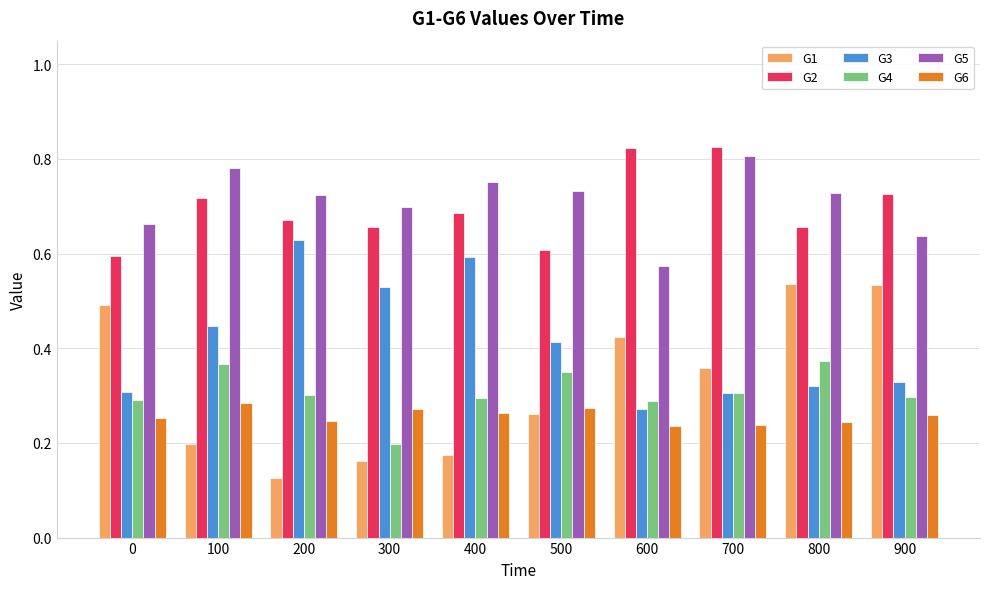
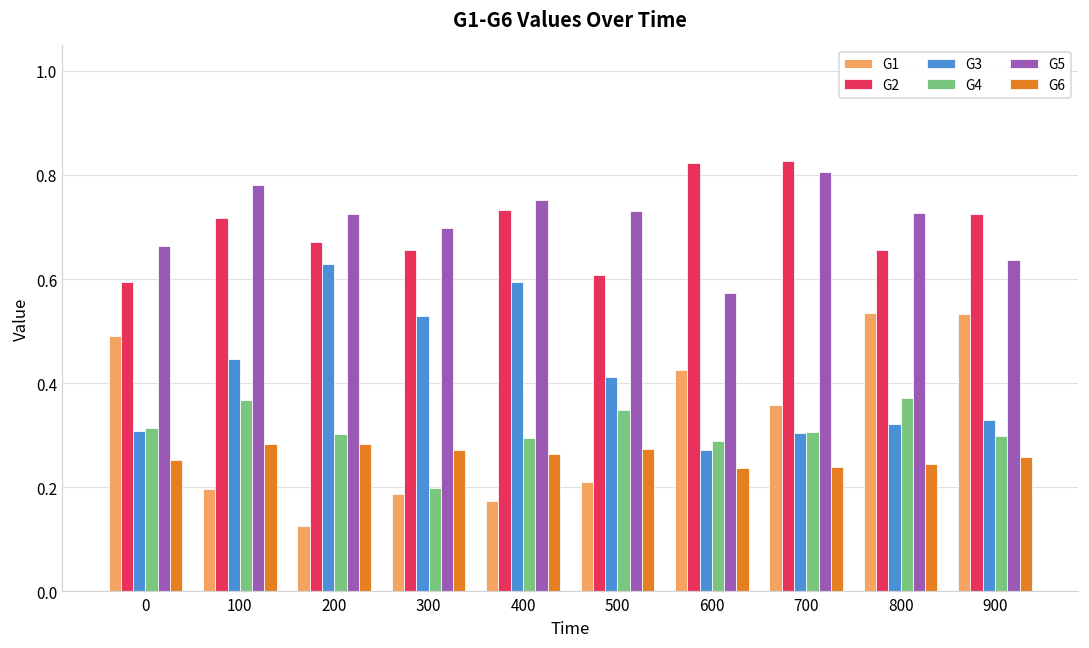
  {
    "G1": {
      "0": 0.49,
      "100": 0.20,
      "200": 0.13,
-     "300": 0.16,
+     "300": 0.19,
      "400": 0.17,
-     "500": 0.26,
+     "500": 0.21,
      "600": 0.42,
      "700": 0.36,
      "800": 0.54,
      "900": 0.53
    },
    "G2": {
      "0": 0.59,
      "100": 0.72,
      "200": 0.67,
      "300": 0.66,
-     "400": 0.69,
+     "400": 0.73,
      "500": 0.61,
      "600": 0.82,
      "700": 0.83,
      "800": 0.66,
      "900": 0.73
    },
    "G3": {
      "0": 0.31,
      "100": 0.45,
      "200": 0.63,
      "300": 0.53,
      "400": 0.59,
      "500": 0.41,
      "600": 0.27,
      "700": 0.31,
      "800": 0.32,
      "900": 0.33
    },
    "G4": {
-     "0": 0.29,
+     "0": 0.31,
      "100": 0.37,
      "200": 0.30,
      "300": 0.20,
      "400": 0.30,
      "500": 0.35,
      "600": 0.29,
      "700": 0.31,
      "800": 0.37,
      "900": 0.30
    },
    "G5": {
      "0": 0.66,
      "100": 0.78,
      "200": 0.72,
      "300": 0.70,
      "400": 0.75,
      "500": 0.73,
      "600": 0.57,
      "700": 0.81,
      "800": 0.73,
      "900": 0.64
    },
    "G6": {
      "0": 0.25,
      "100": 0.28,
-     "200": 0.25,
+     "200": 0.28,
      "300": 0.27,
      "400": 0.26,
      "500": 0.27,
      "600": 0.24,
      "700": 0.24,
      "800": 0.24,
      "900": 0.26
    }
  }
